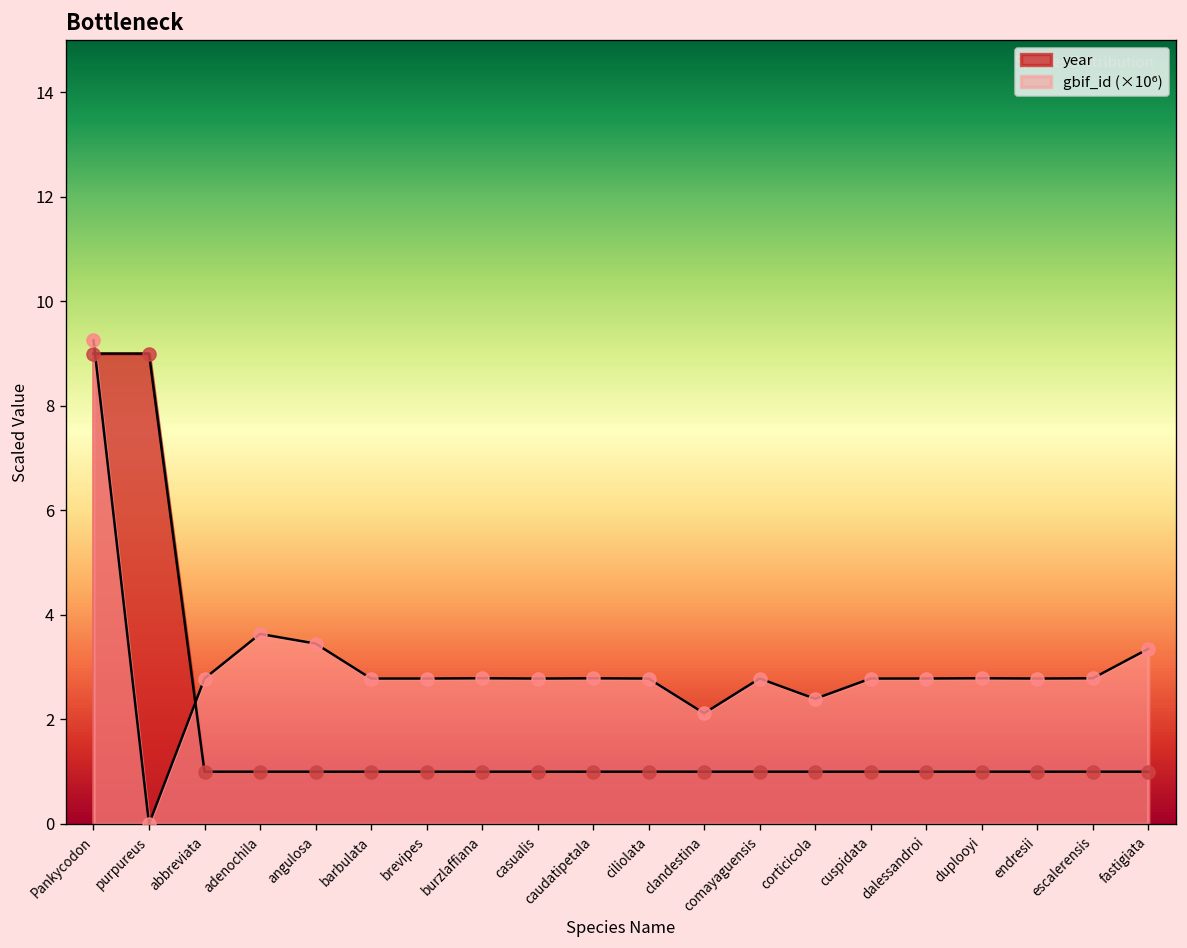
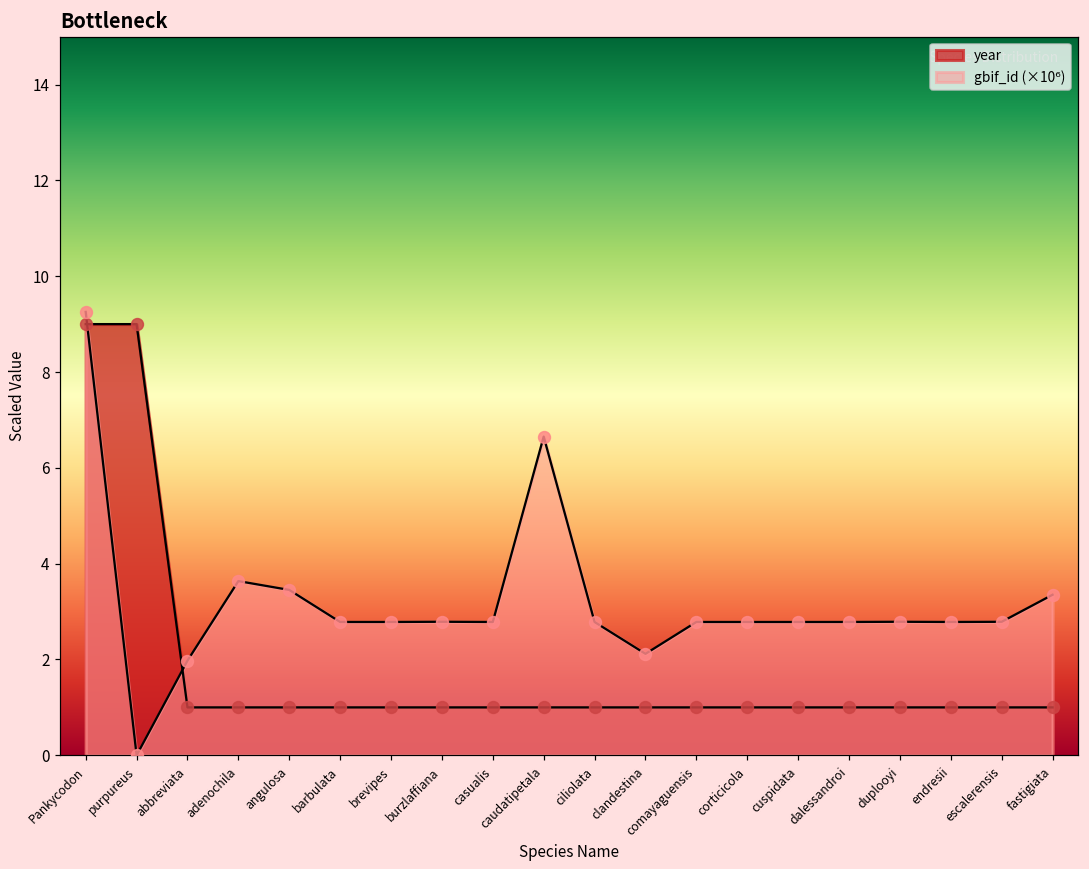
  {
    "year": {
      "Pankycodon": 9.0,
      "purpureus": 9.0,
      "abbreviata": 1.0,
      "adenochila": 1.0,
      "angulosa": 1.0,
      "barbulata": 1.0,
      "brevipes": 1.0,
      "burzlaffiana": 1.0,
      "casualis": 1.0,
      "caudatipetala": 1.0,
      "ciliolata": 1.0,
      "clandestina": 1.0,
      "comayaguensis": 1.0,
      "corticicola": 1.0,
      "cuspidata": 1.0,
      "dalessandroi": 1.0,
      "duplooyi": 1.0,
      "endresii": 1.0,
      "escalerensis": 1.0,
      "fastigiata": 1.0
    },
    "gbif_id (×10⁶)": {
      "Pankycodon": 9.3,
      "purpureus": 0.0,
-     "abbreviata": 2.8,
+     "abbreviata": 2.0,
      "adenochila": 3.6,
      "angulosa": 3.5,
      "barbulata": 2.8,
      "brevipes": 2.8,
      "burzlaffiana": 2.8,
      "casualis": 2.8,
-     "caudatipetala": 2.8,
+     "caudatipetala": 6.7,
      "ciliolata": 2.8,
      "clandestina": 2.1,
      "comayaguensis": 2.8,
-     "corticicola": 2.4,
+     "corticicola": 2.8,
      "cuspidata": 2.8,
      "dalessandroi": 2.8,
      "duplooyi": 2.8,
      "endresii": 2.8,
      "escalerensis": 2.8,
      "fastigiata": 3.4
    }
  }
